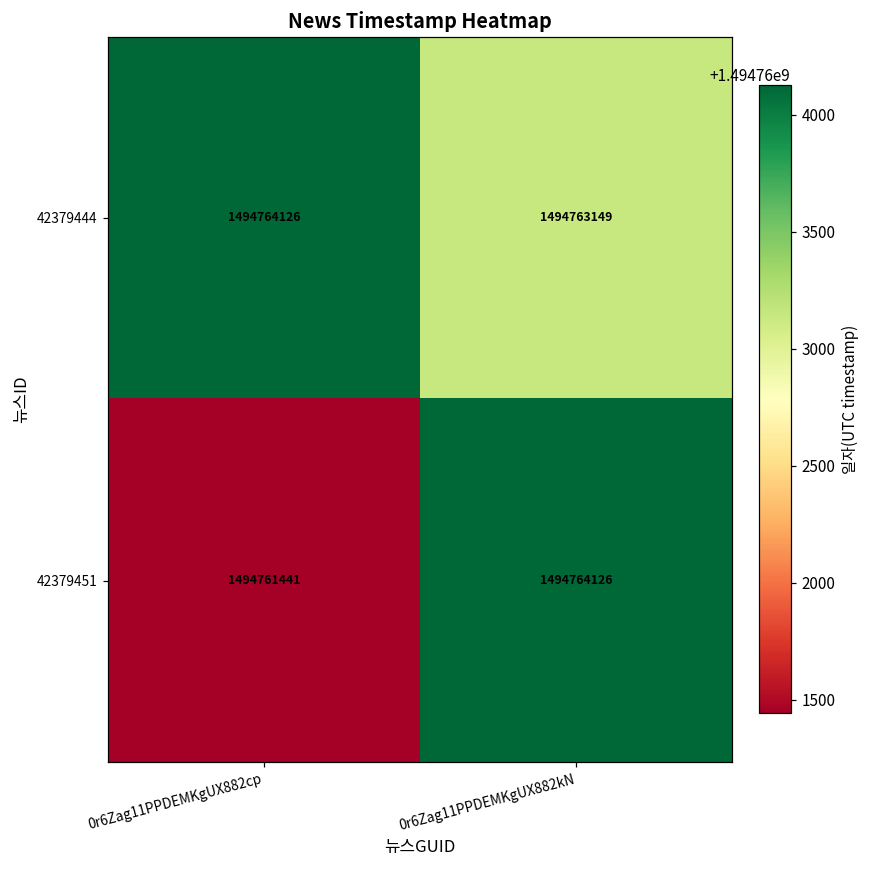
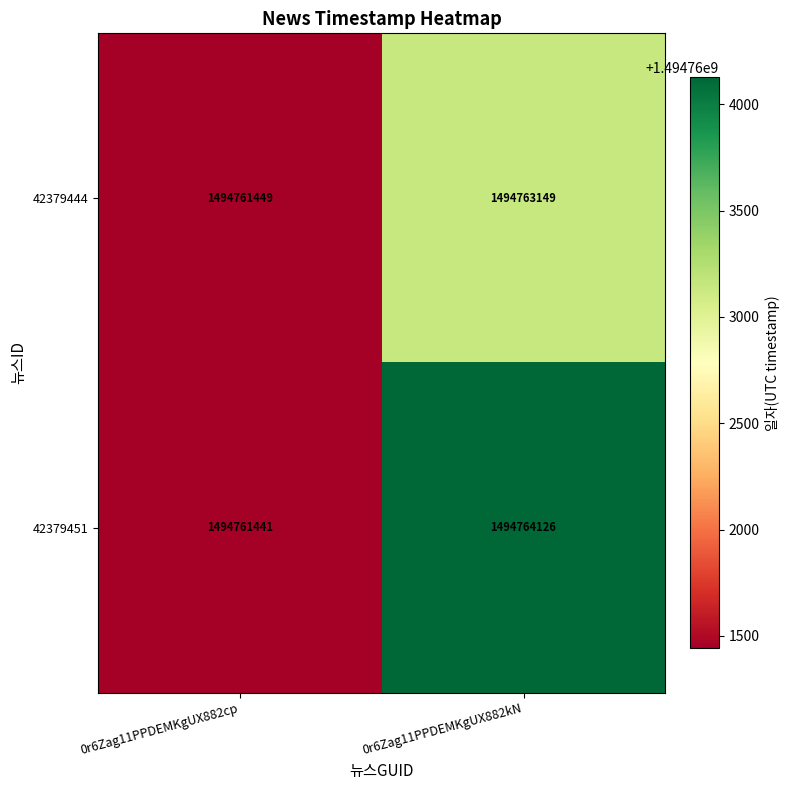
  {
    "42379444": {
-     "0r6Zag11PPDEMKgUX882cp": 1494764126,
+     "0r6Zag11PPDEMKgUX882cp": 1494761449,
      "0r6Zag11PPDEMKgUX882kN": 1494763149
    },
    "42379451": {
      "0r6Zag11PPDEMKgUX882cp": 1494761441,
      "0r6Zag11PPDEMKgUX882kN": 1494764126
    }
  }
